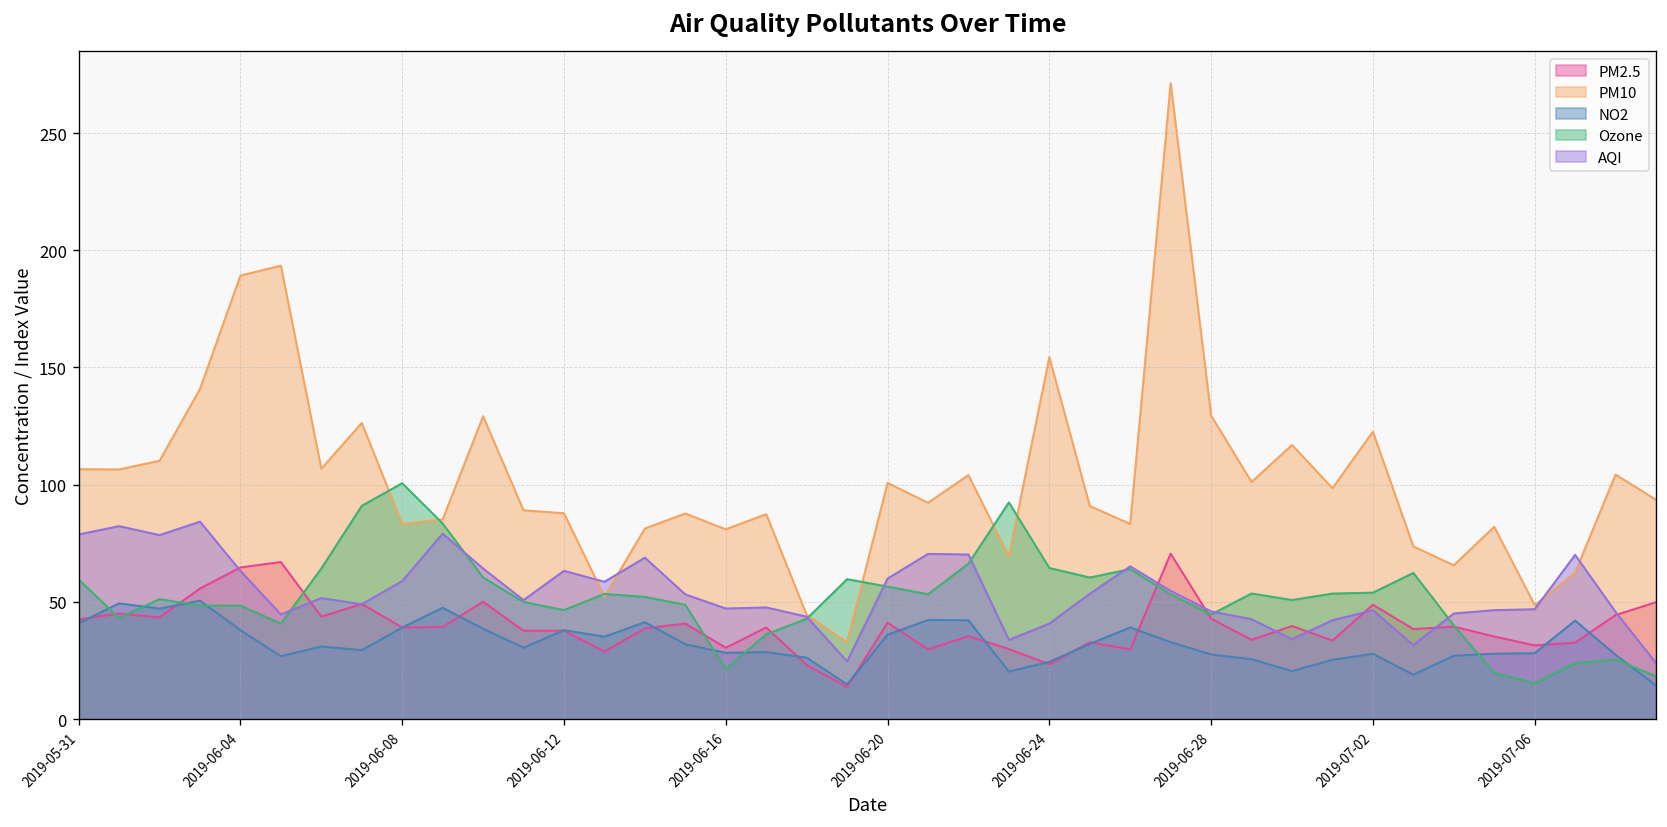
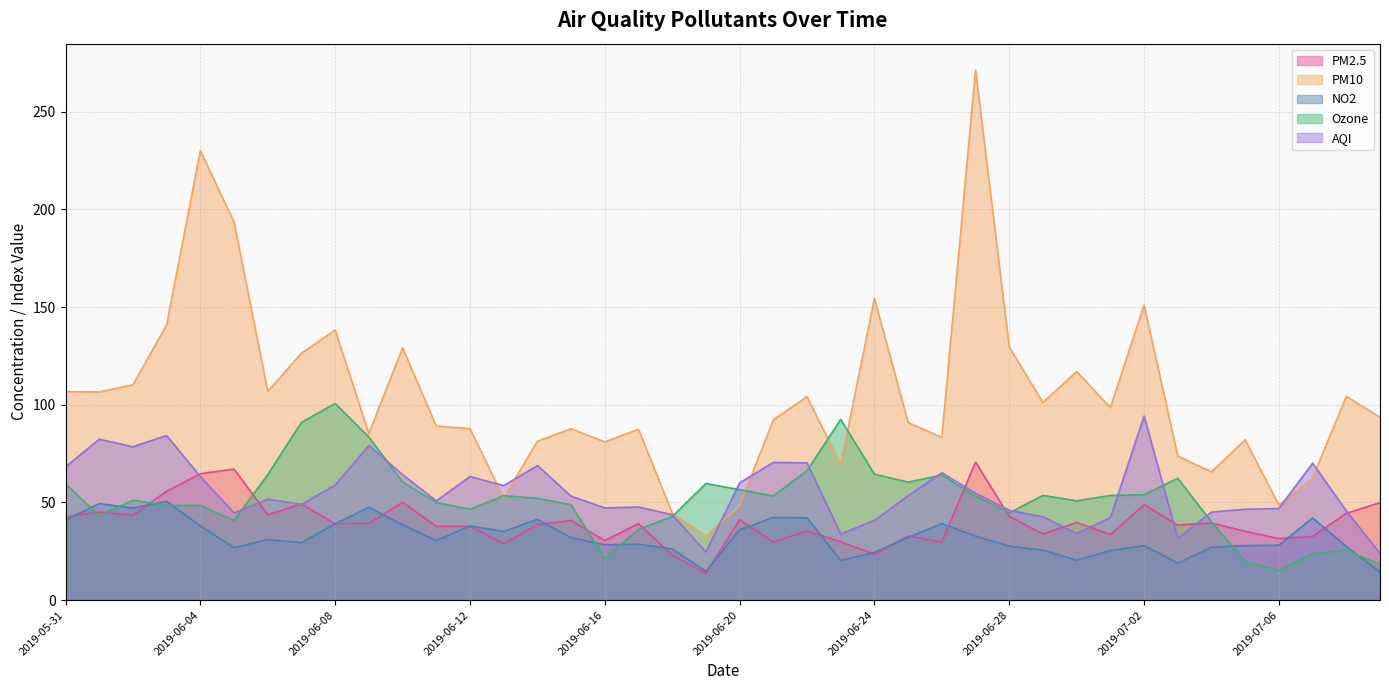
  {
    "PM2.5": {
      "2019-05-31": 42,
      "2019-06-04": 65,
      "2019-06-16": 30,
      "2019-06-20": 41,
      "2019-06-28": 43,
      "2019-07-02": 49,
      "2019-07-06": 31
    },
    "PM10": {
      "2019-05-31": 107,
-     "2019-06-04": 189,
-     "2019-06-08": 83,
+     "2019-06-04": 230,
+     "2019-06-08": 138,
      "2019-06-12": 88,
      "2019-06-16": 81,
-     "2019-06-20": 101,
+     "2019-06-20": 48,
      "2019-06-24": 154,
      "2019-06-28": 129,
-     "2019-07-02": 123,
+     "2019-07-02": 151,
      "2019-07-06": 49
    },
    "AQI": {
-     "2019-05-31": 79,
+     "2019-05-31": 68,
      "2019-06-04": 63,
      "2019-06-08": 59,
      "2019-06-12": 63,
      "2019-06-16": 47,
      "2019-06-20": 60,
      "2019-06-24": 41,
      "2019-06-28": 46,
-     "2019-07-02": 46,
+     "2019-07-02": 94,
      "2019-07-06": 47
    }
  }
